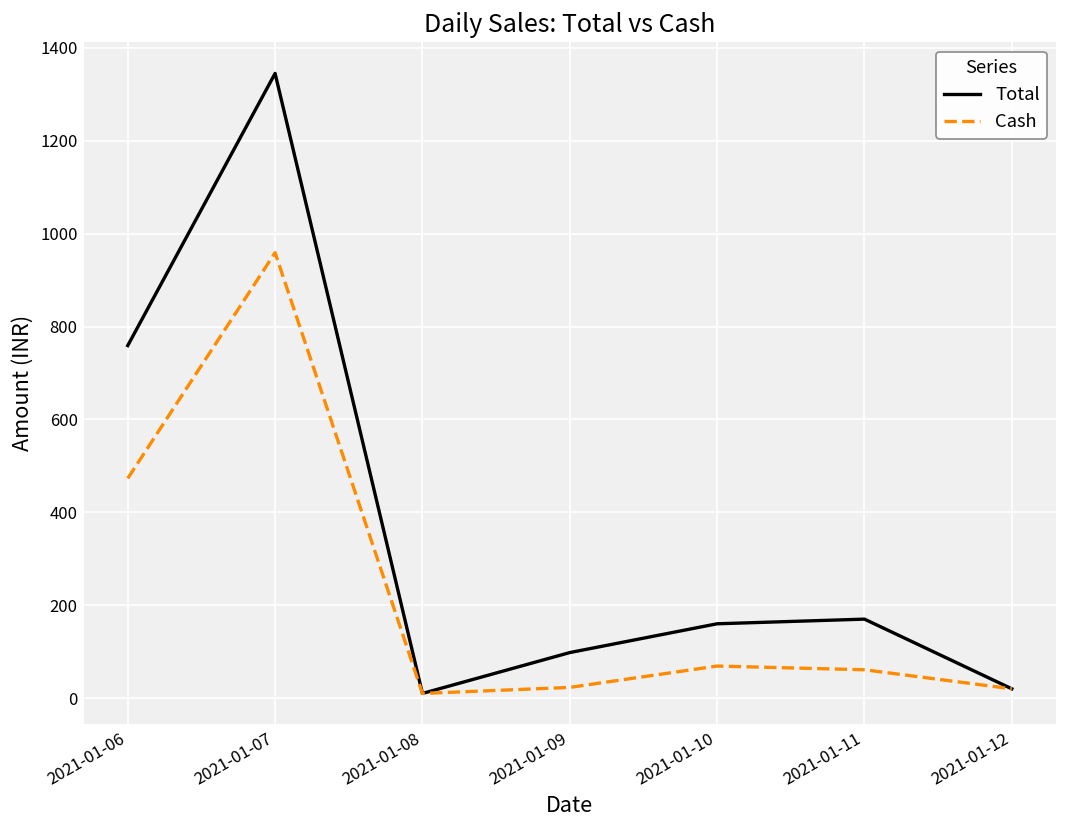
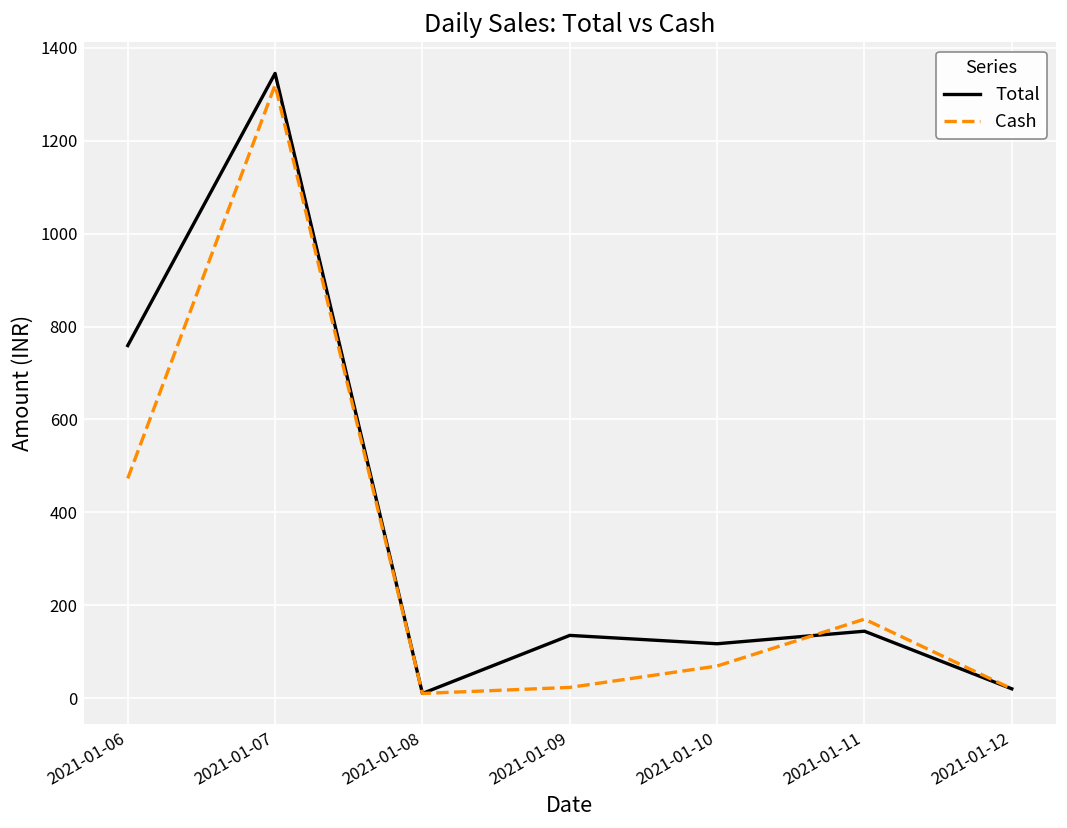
  {
    "Total": {
      "2021-01-06": 760,
      "2021-01-07": 1350,
-     "2021-01-09": 100,
-     "2021-01-10": 160,
-     "2021-01-11": 170
+     "2021-01-09": 140,
+     "2021-01-10": 120,
+     "2021-01-11": 140
    },
    "Cash": {
      "2021-01-06": 470,
-     "2021-01-07": 960,
+     "2021-01-07": 1320,
      "2021-01-09": 20,
      "2021-01-10": 70,
-     "2021-01-11": 60
+     "2021-01-11": 170
    }
  }
